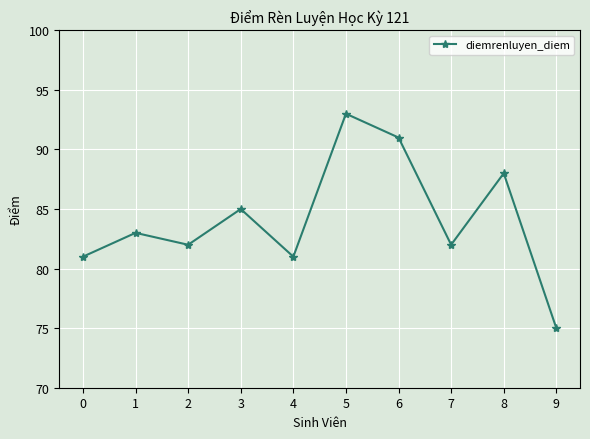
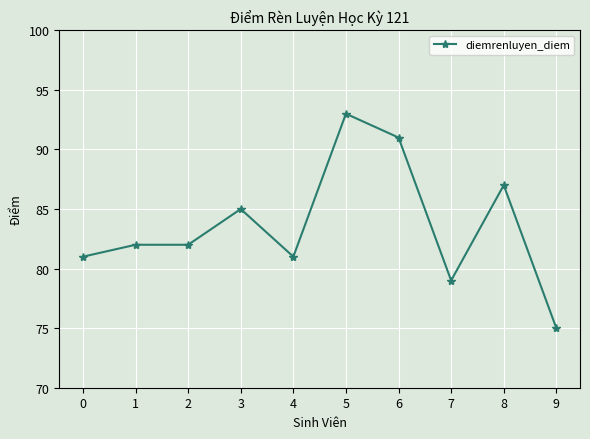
  {
    "0": 81,
-   "1": 83,
+   "1": 82,
    "2": 82,
    "3": 85,
    "4": 81,
    "5": 93,
    "6": 91,
-   "7": 82,
-   "8": 88,
+   "7": 79,
+   "8": 87,
    "9": 75
  }
